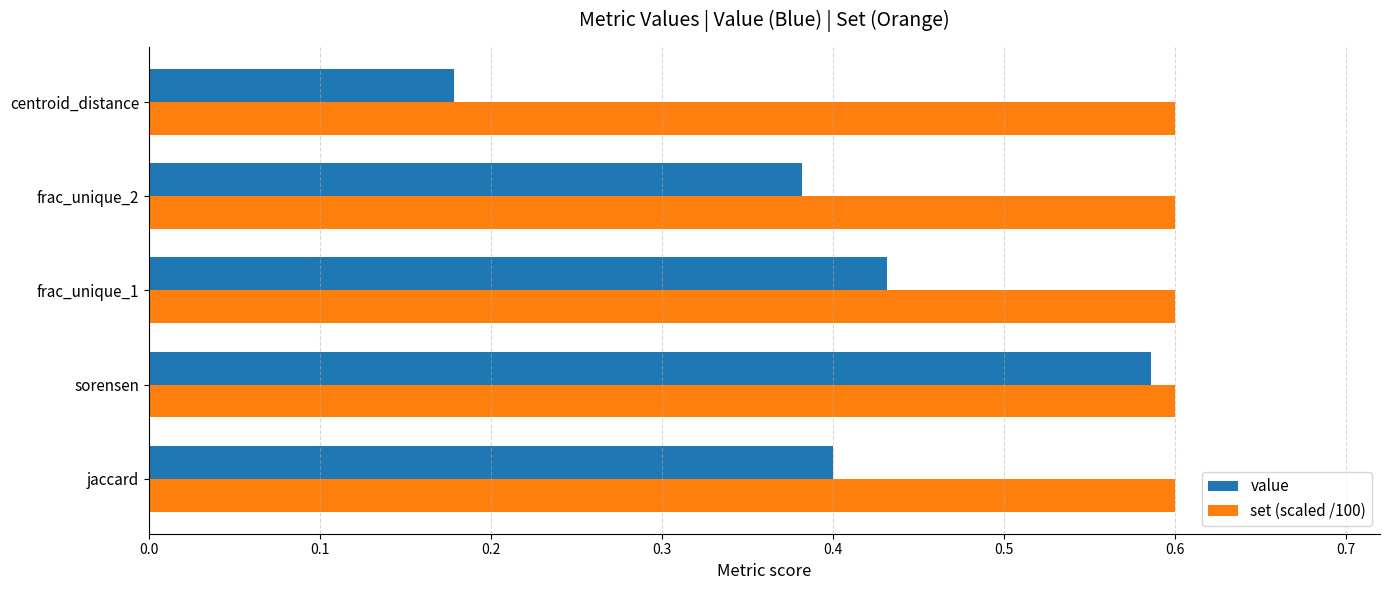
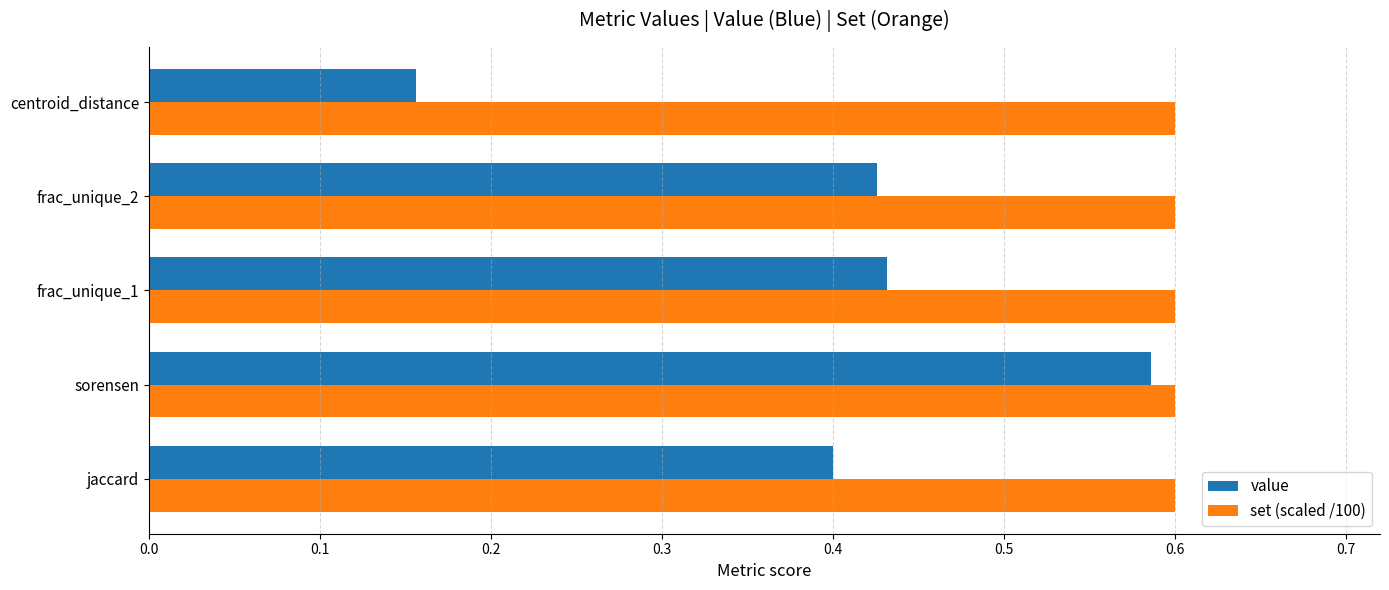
  {
    "value": {
-     "centroid_distance": 0.178,
-     "frac_unique_2": 0.382,
+     "centroid_distance": 0.156,
+     "frac_unique_2": 0.426,
      "frac_unique_1": 0.432,
      "sorensen": 0.586,
      "jaccard": 0.400
    },
    "set (scaled /100)": {
      "centroid_distance": 0.600,
      "frac_unique_2": 0.600,
      "frac_unique_1": 0.600,
      "sorensen": 0.600,
      "jaccard": 0.600
    }
  }
